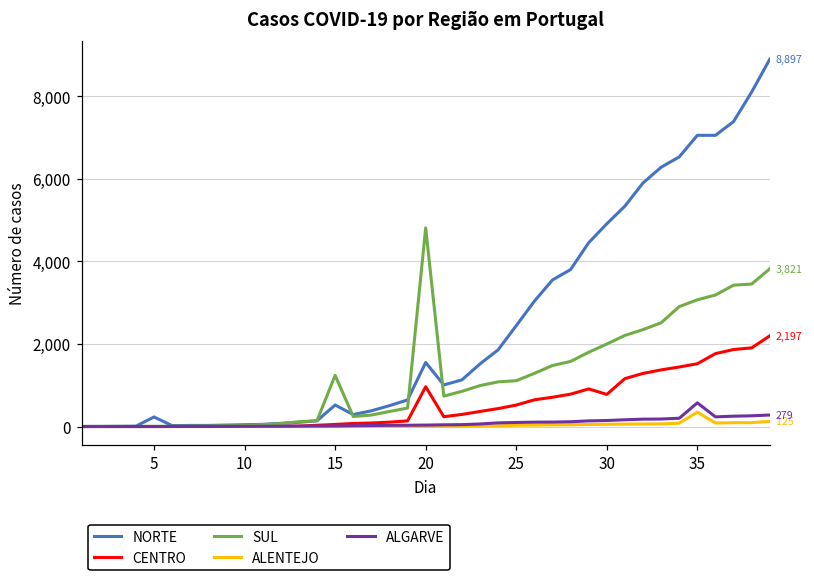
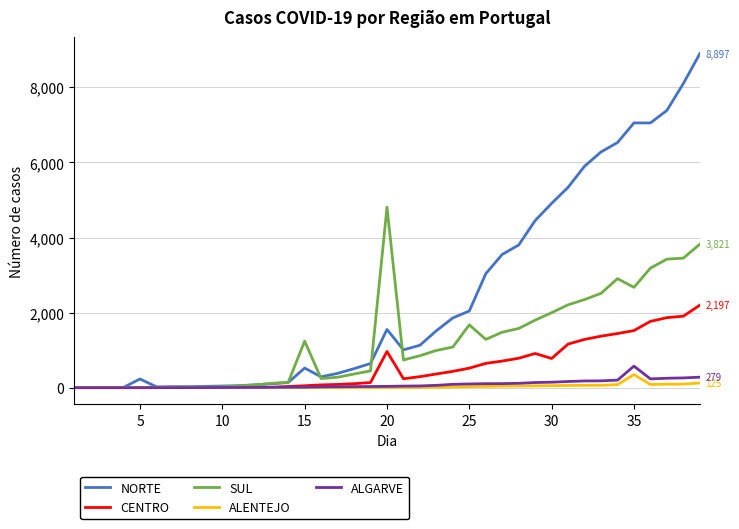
  {
    "NORTE": {
      "5": "200",
      "15": "500",
      "20": "1,600",
-     "25": "2,400",
+     "25": "2,000",
      "30": "4,900",
      "35": "7,100"
    },
    "CENTRO": {
      "20": "1,000",
      "25": "500",
      "30": "800",
      "35": "1,500"
    },
    "SUL": {
      "15": "1,200",
      "20": "4,800",
-     "25": "1,100",
+     "25": "1,700",
      "30": "2,000",
-     "35": "3,100"
+     "35": "2,700"
    },
    "ALENTEJO": {
      "30": "100",
      "35": "300"
    },
    "ALGARVE": {
      "30": "100",
      "35": "600"
    }
  }
